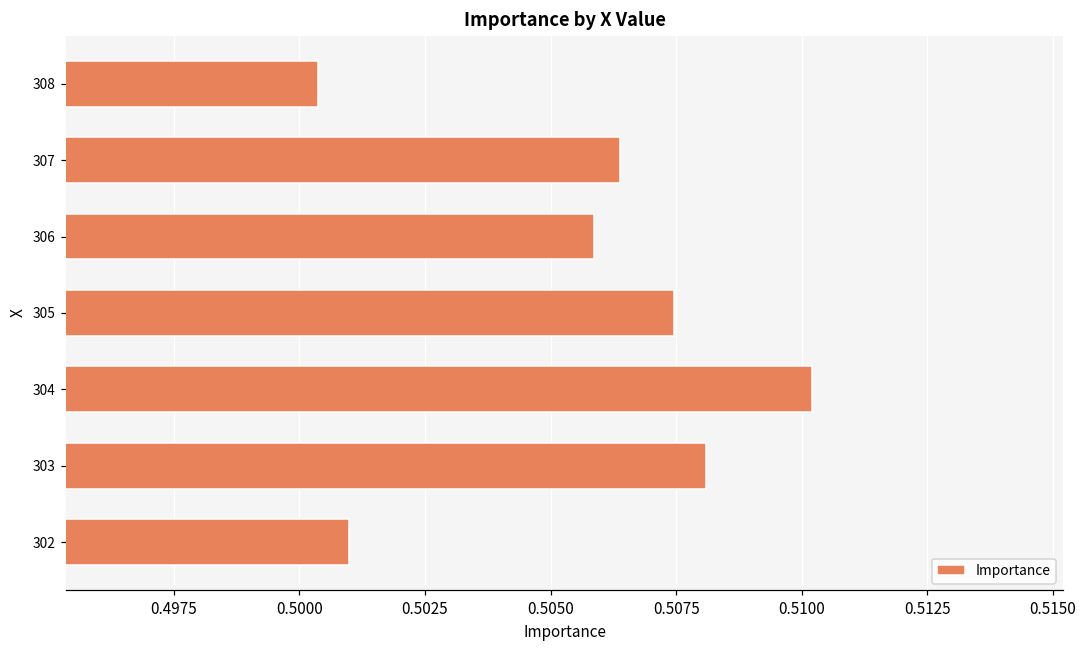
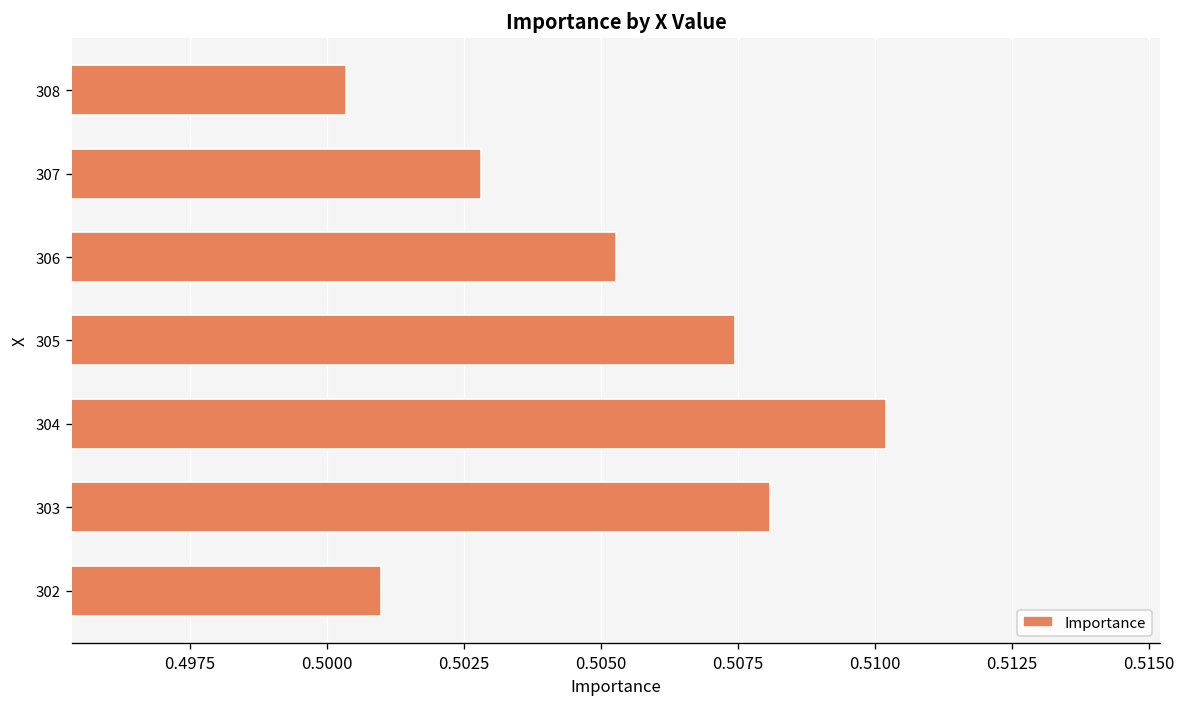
  {
    "308": 0.5004,
-   "307": 0.5064,
-   "306": 0.5059,
+   "307": 0.5028,
+   "306": 0.5053,
    "305": 0.5074,
    "304": 0.5102,
    "303": 0.5081,
    "302": 0.5010
  }
